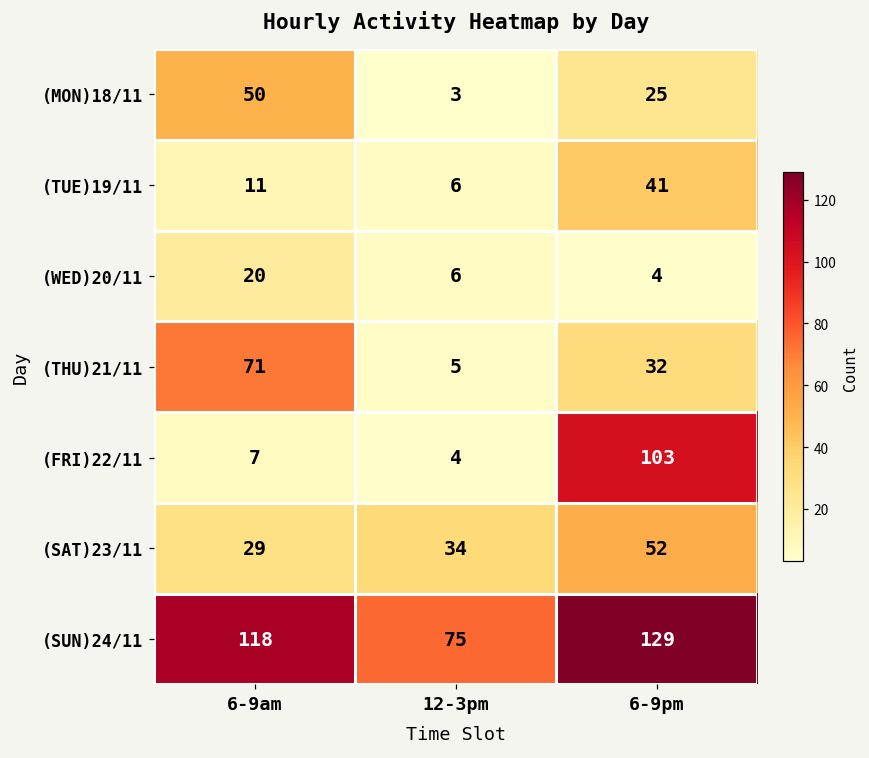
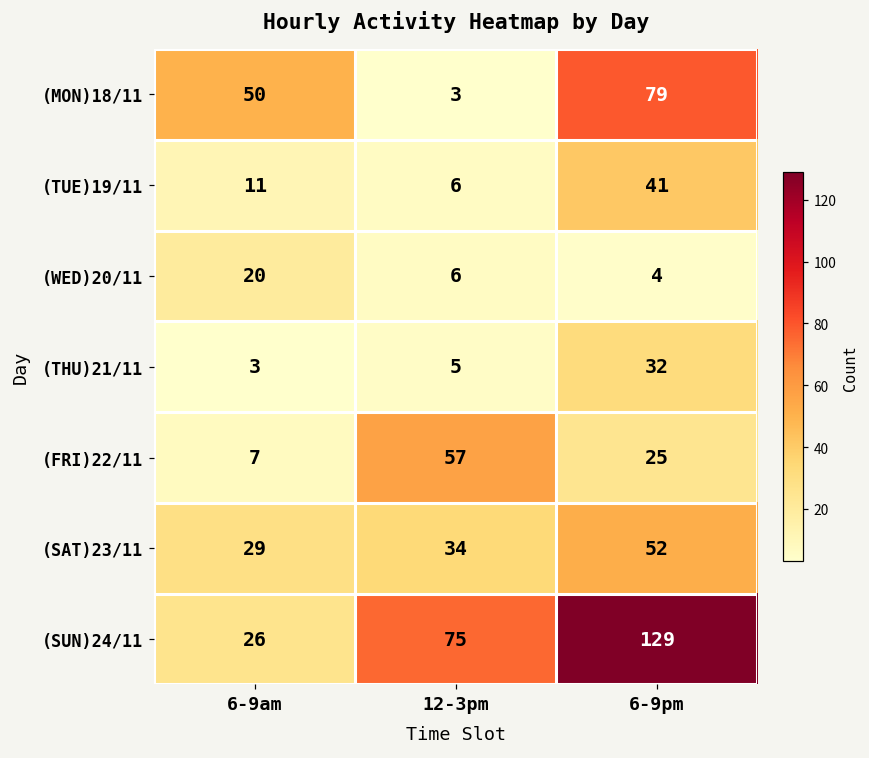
  {
    "(MON)18/11": {
      "6-9am": 50,
      "12-3pm": 3,
-     "6-9pm": 25
+     "6-9pm": 79
    },
    "(TUE)19/11": {
      "6-9am": 11,
      "12-3pm": 6,
      "6-9pm": 41
    },
    "(WED)20/11": {
      "6-9am": 20,
      "12-3pm": 6,
      "6-9pm": 4
    },
    "(THU)21/11": {
-     "6-9am": 71,
+     "6-9am": 3,
      "12-3pm": 5,
      "6-9pm": 32
    },
    "(FRI)22/11": {
      "6-9am": 7,
-     "12-3pm": 4,
-     "6-9pm": 103
+     "12-3pm": 57,
+     "6-9pm": 25
    },
    "(SAT)23/11": {
      "6-9am": 29,
      "12-3pm": 34,
      "6-9pm": 52
    },
    "(SUN)24/11": {
-     "6-9am": 118,
+     "6-9am": 26,
      "12-3pm": 75,
      "6-9pm": 129
    }
  }
